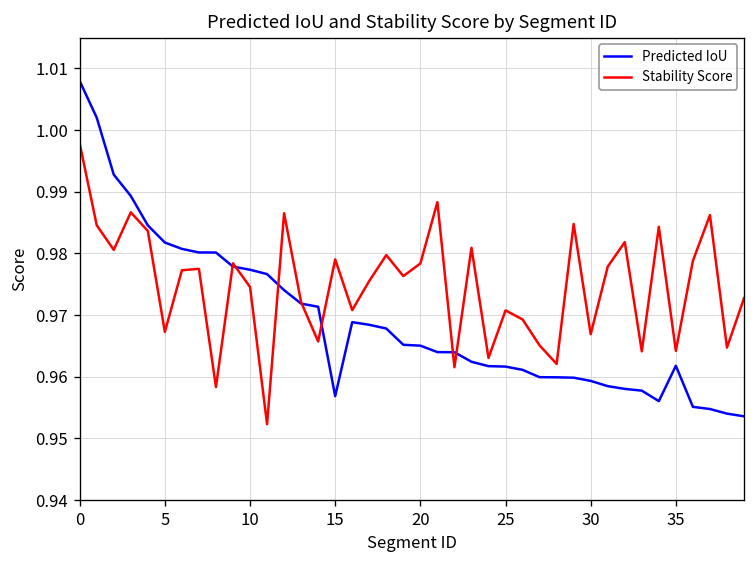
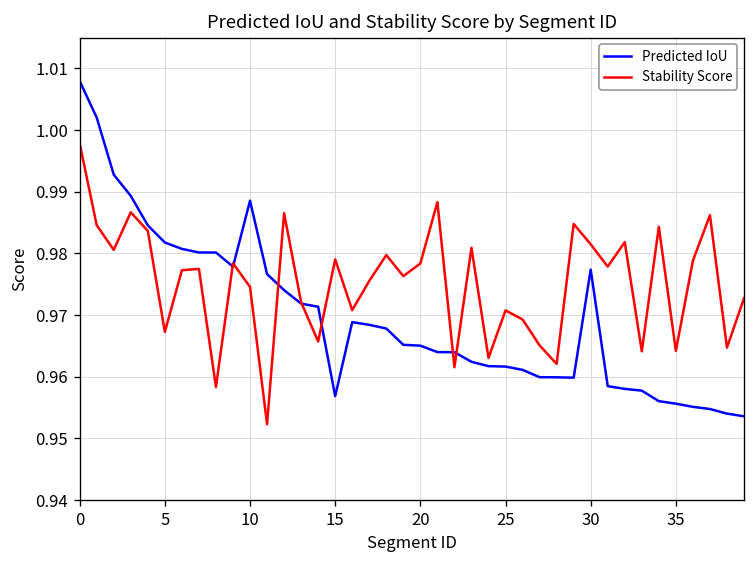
  {
    "Predicted IoU": {
      "0": 1.008,
      "5": 0.982,
-     "10": 0.977,
+     "10": 0.989,
      "15": 0.957,
      "20": 0.965,
      "25": 0.962,
-     "30": 0.959,
-     "35": 0.962
+     "30": 0.977,
+     "35": 0.956
    },
    "Stability Score": {
      "0": 0.998,
      "5": 0.967,
      "10": 0.975,
      "15": 0.979,
      "20": 0.978,
      "25": 0.971,
-     "30": 0.967,
+     "30": 0.981,
      "35": 0.964
    }
  }
